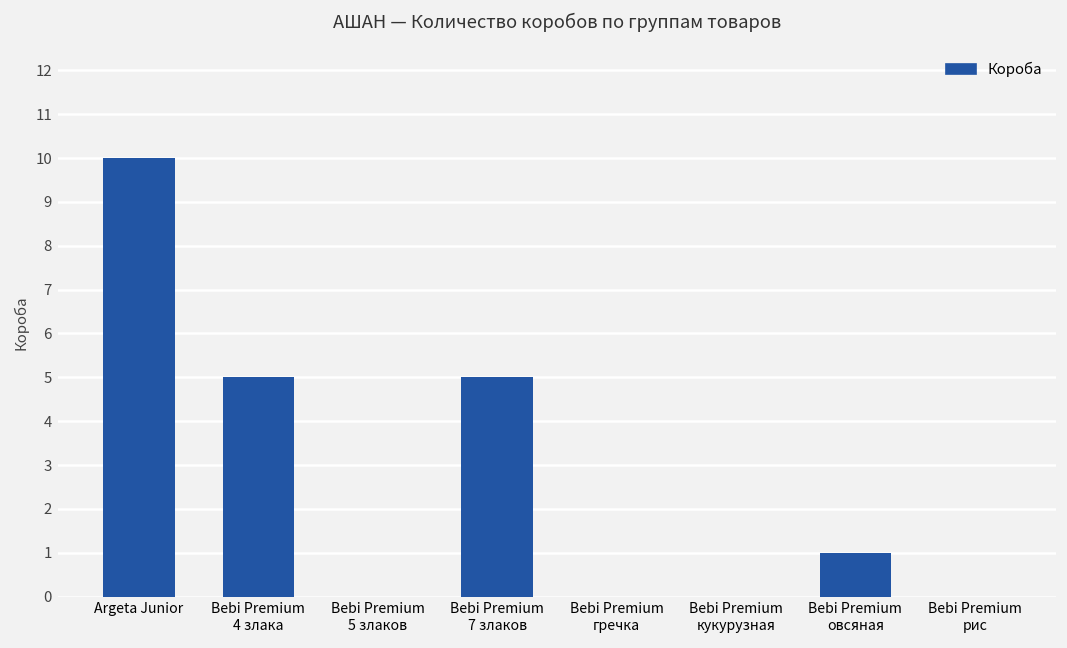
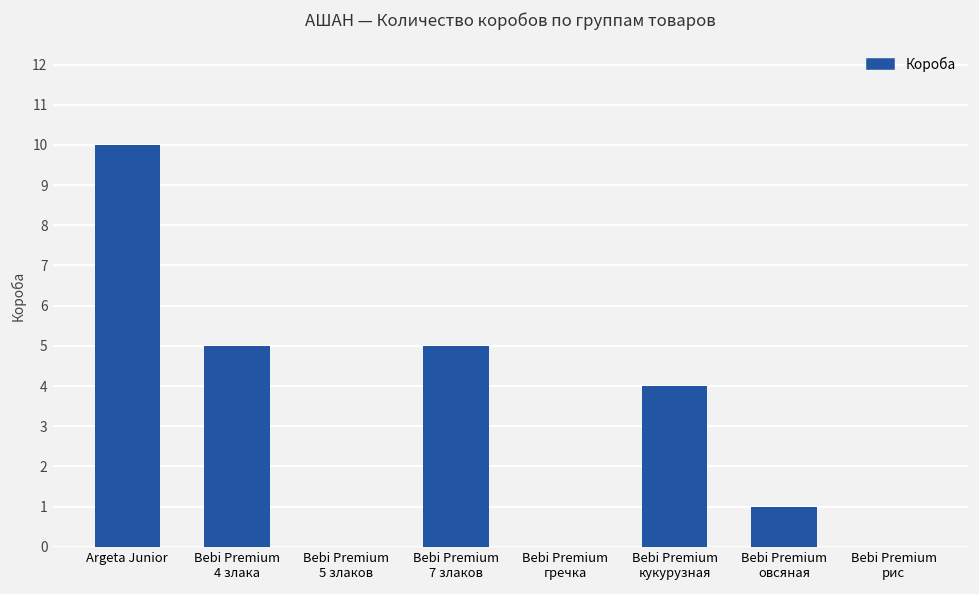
  {
    "Argeta Junior": 10,
    "Bebi Premium 4 злака": 5,
    "Bebi Premium 5 злаков": 0,
    "Bebi Premium 7 злаков": 5,
    "Bebi Premium гречка": 0,
-   "Bebi Premium кукурузная": 0,
+   "Bebi Premium кукурузная": 4,
    "Bebi Premium овсяная": 1,
    "Bebi Premium рис": 0
  }
